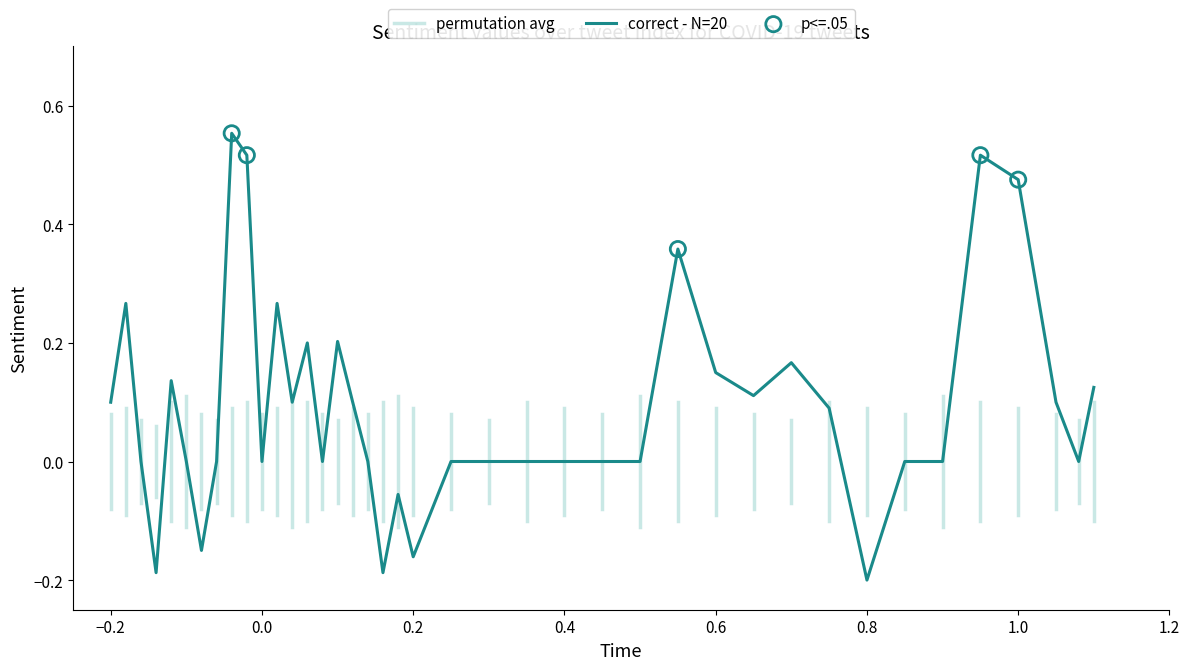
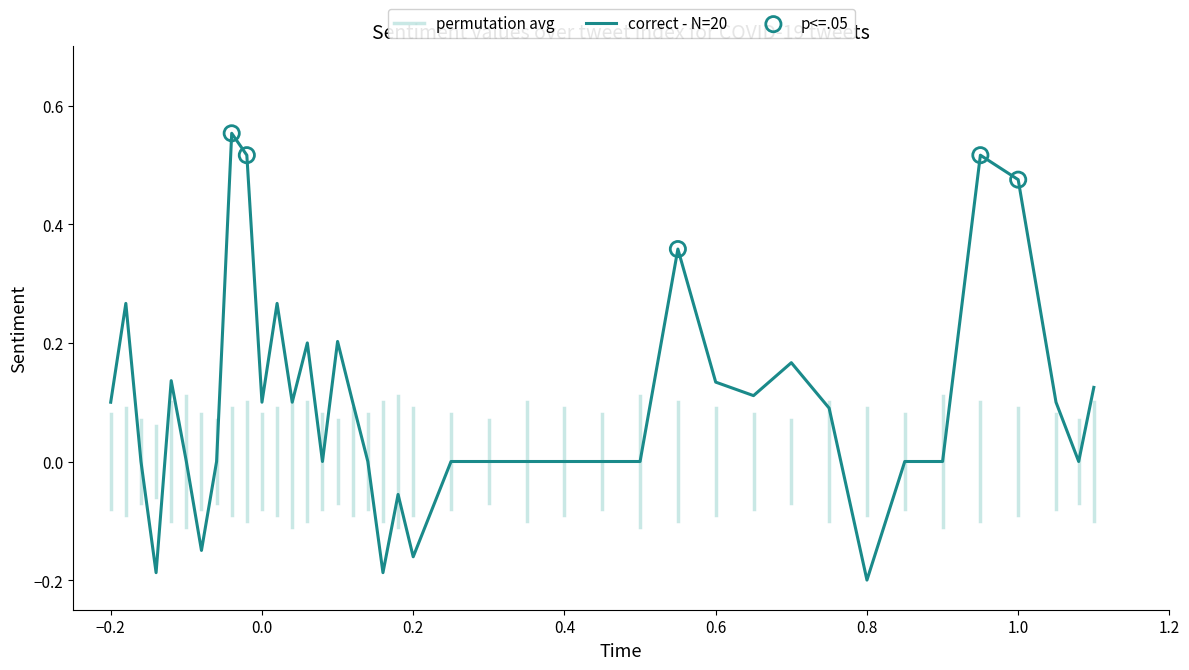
  {
    "correct - N=20": {
      "−0.2": 0.10,
-     "0.0": 0.0,
+     "0.0": 0.1,
      "0.2": -0.16,
      "0.4": 0.00,
-     "0.6": 0.15,
+     "0.6": 0.13,
      "0.8": -0.20
    }
  }
